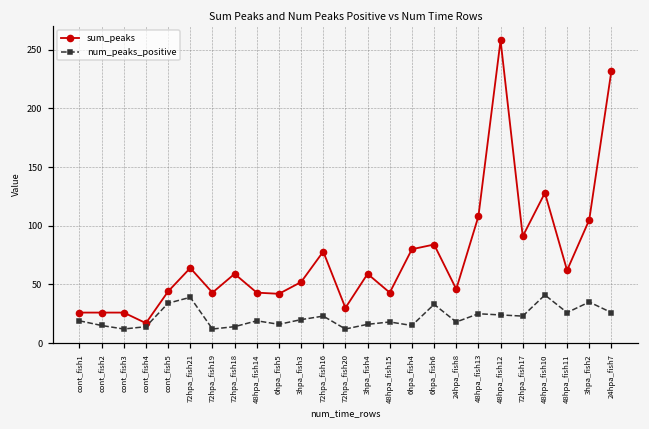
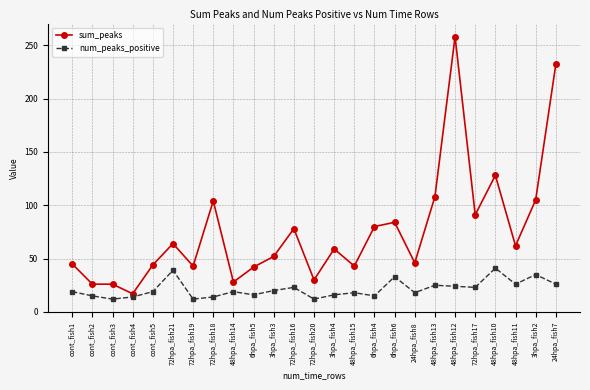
  {
    "sum_peaks": {
-     "cont_fish1": 26,
+     "cont_fish1": 45,
      "cont_fish2": 26,
      "cont_fish3": 26,
      "cont_fish4": 17,
      "cont_fish5": 44,
      "72hpa_fish21": 64,
      "72hpa_fish19": 43,
-     "72hpa_fish18": 59,
-     "48hpa_fish14": 43,
+     "72hpa_fish18": 104,
+     "48hpa_fish14": 28,
      "6hpa_fish5": 42,
      "3hpa_fish3": 52,
      "72hpa_fish16": 78,
      "72hpa_fish20": 30,
      "3hpa_fish4": 59,
      "48hpa_fish15": 43,
      "6hpa_fish4": 80,
      "6hpa_fish6": 84,
      "24hpa_fish8": 46,
      "48hpa_fish13": 108,
      "48hpa_fish12": 258,
      "72hpa_fish17": 91,
      "48hpa_fish10": 128,
      "48hpa_fish11": 62,
      "3hpa_fish2": 105,
      "24hpa_fish7": 232
    },
    "num_peaks_positive": {
      "cont_fish1": 19,
      "cont_fish2": 15,
      "cont_fish3": 12,
      "cont_fish4": 14,
-     "cont_fish5": 34,
+     "cont_fish5": 19,
      "72hpa_fish21": 39,
      "72hpa_fish19": 12,
      "72hpa_fish18": 14,
      "48hpa_fish14": 19,
      "6hpa_fish5": 16,
      "3hpa_fish3": 20,
      "72hpa_fish16": 23,
      "72hpa_fish20": 12,
      "3hpa_fish4": 16,
      "48hpa_fish15": 18,
      "6hpa_fish4": 15,
      "6hpa_fish6": 33,
      "24hpa_fish8": 18,
      "48hpa_fish13": 25,
      "48hpa_fish12": 24,
      "72hpa_fish17": 23,
      "48hpa_fish10": 41,
      "48hpa_fish11": 26,
      "3hpa_fish2": 35,
      "24hpa_fish7": 26
    }
  }
